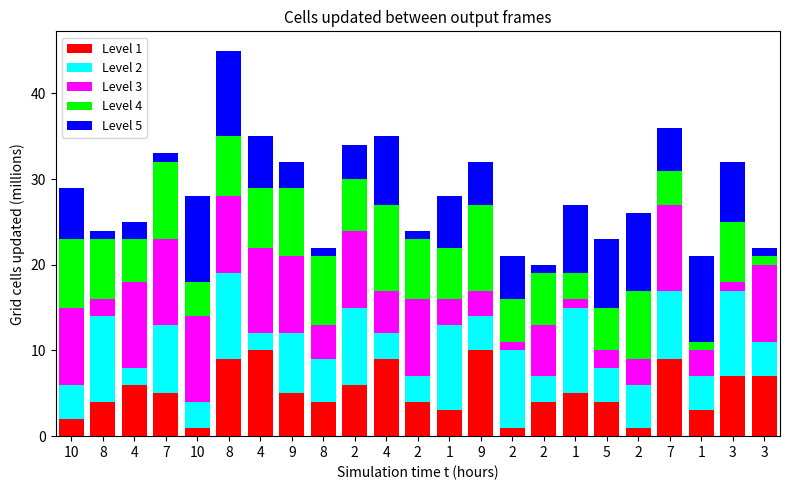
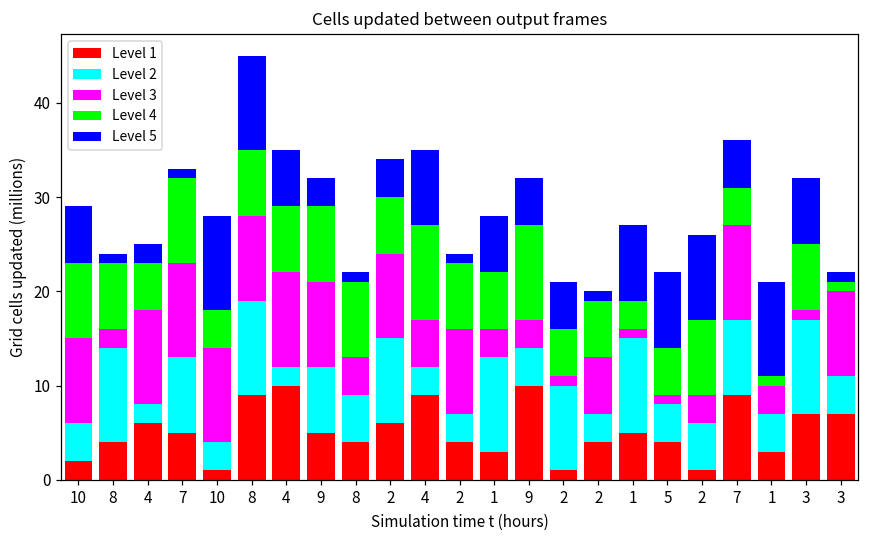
  {
    "Level 1": {
      "5": 4
    },
    "Level 2": {
      "5": 4
    },
    "Level 3": {
-     "5": 2
+     "5": 1
    },
    "Level 4": {
      "5": 5
    },
    "Level 5": {
      "5": 8
    }
  }
